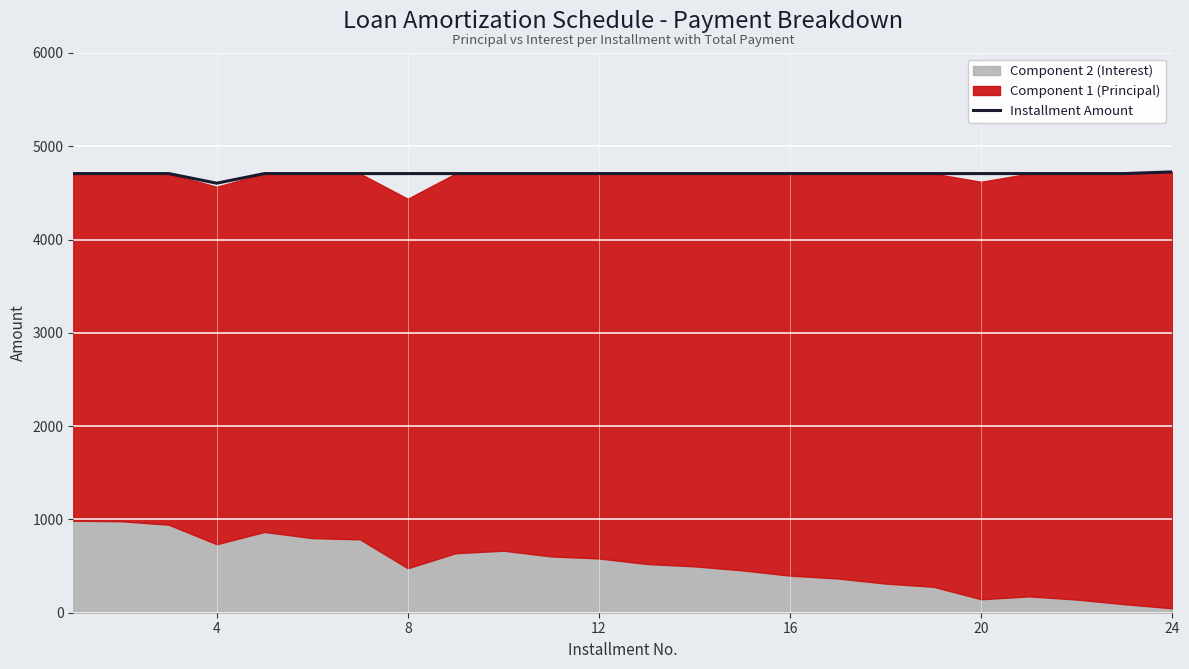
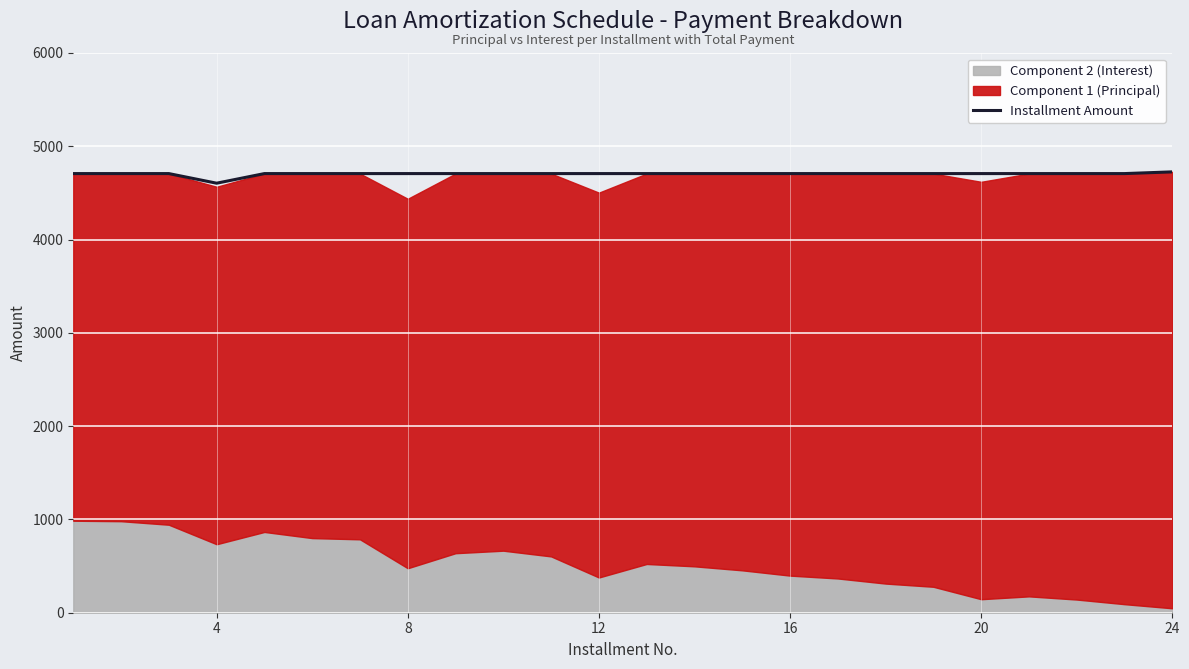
  {
    "Installment Amount": {
      "4": 4600,
      "8": 4700,
      "20": 4700
    },
    "Component 2 (Interest)": {
      "4": 700,
      "8": 500,
-     "12": 600,
+     "12": 400,
      "16": 400,
      "20": 100,
      "24": 0
    },
    "Component 1 (Principal)": {
      "4": 3800,
      "8": 4000,
      "20": 4500
    }
  }
